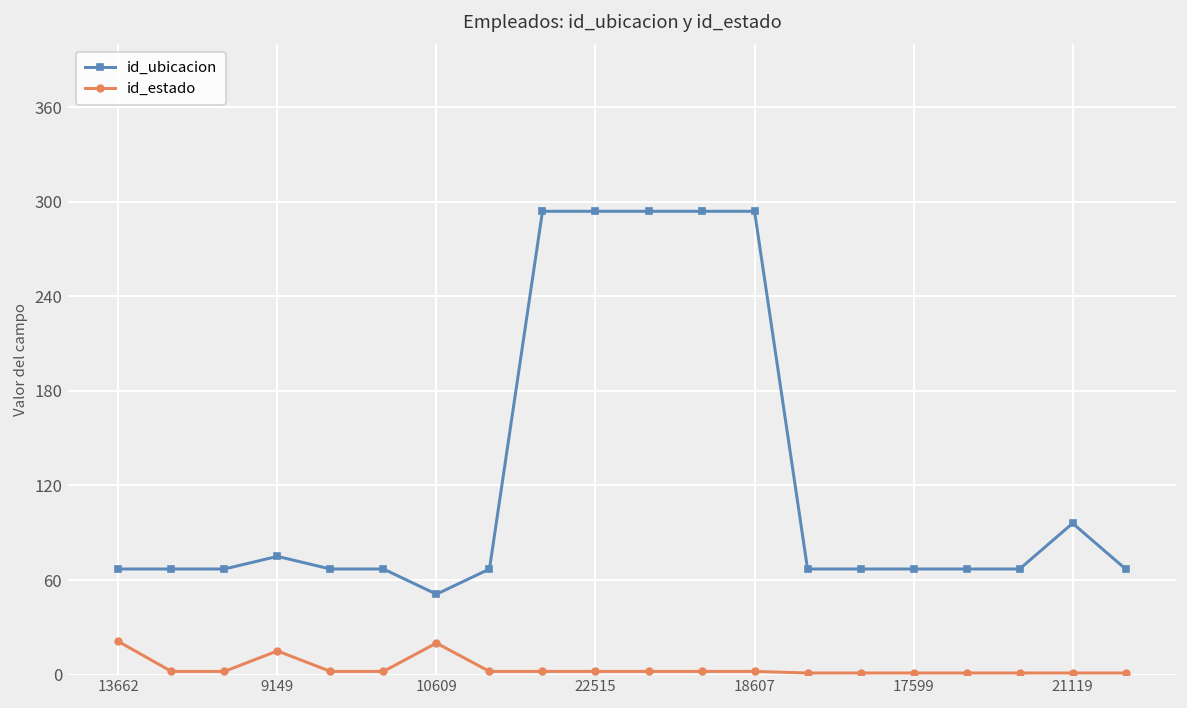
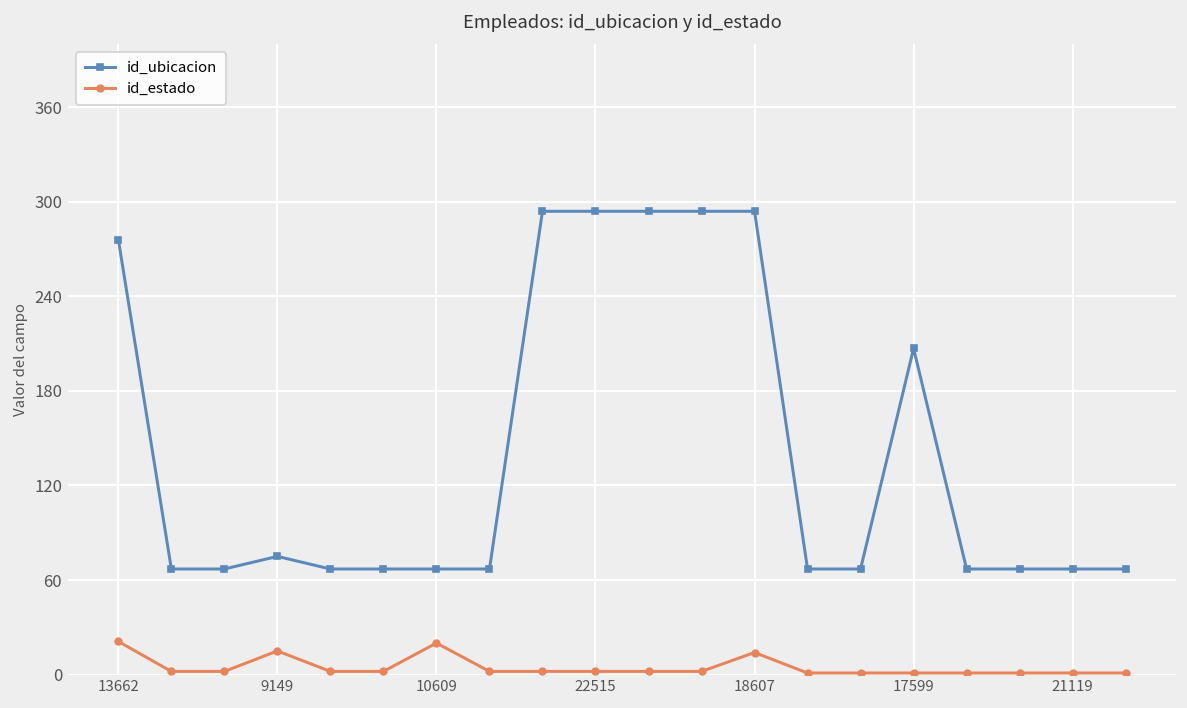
  {
    "id_ubicacion": {
-     "13662": 67,
+     "13662": 276,
      "9149": 75,
-     "10609": 51,
+     "10609": 67,
      "22515": 294,
      "18607": 294,
-     "17599": 67,
-     "21119": 96
+     "17599": 207,
+     "21119": 67
    },
    "id_estado": {
      "13662": 21,
      "9149": 15,
      "10609": 20,
      "22515": 2,
-     "18607": 2,
+     "18607": 14,
      "17599": 1,
      "21119": 1
    }
  }
